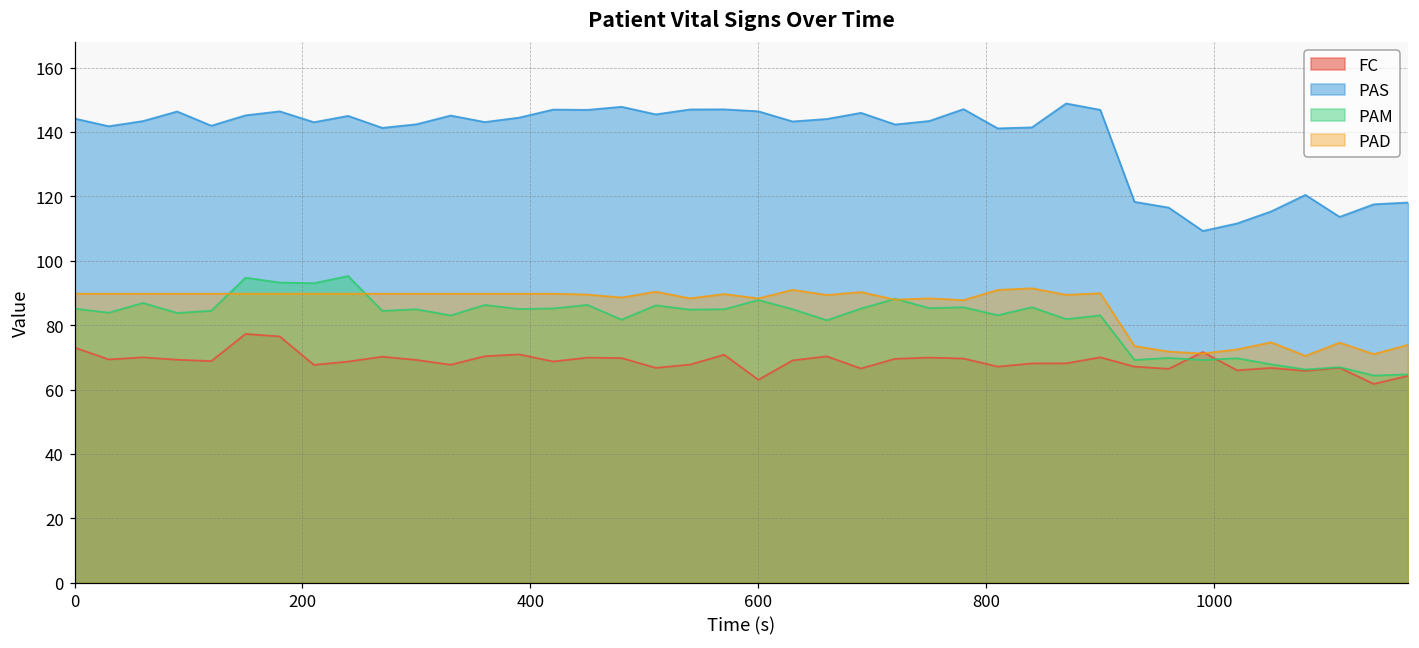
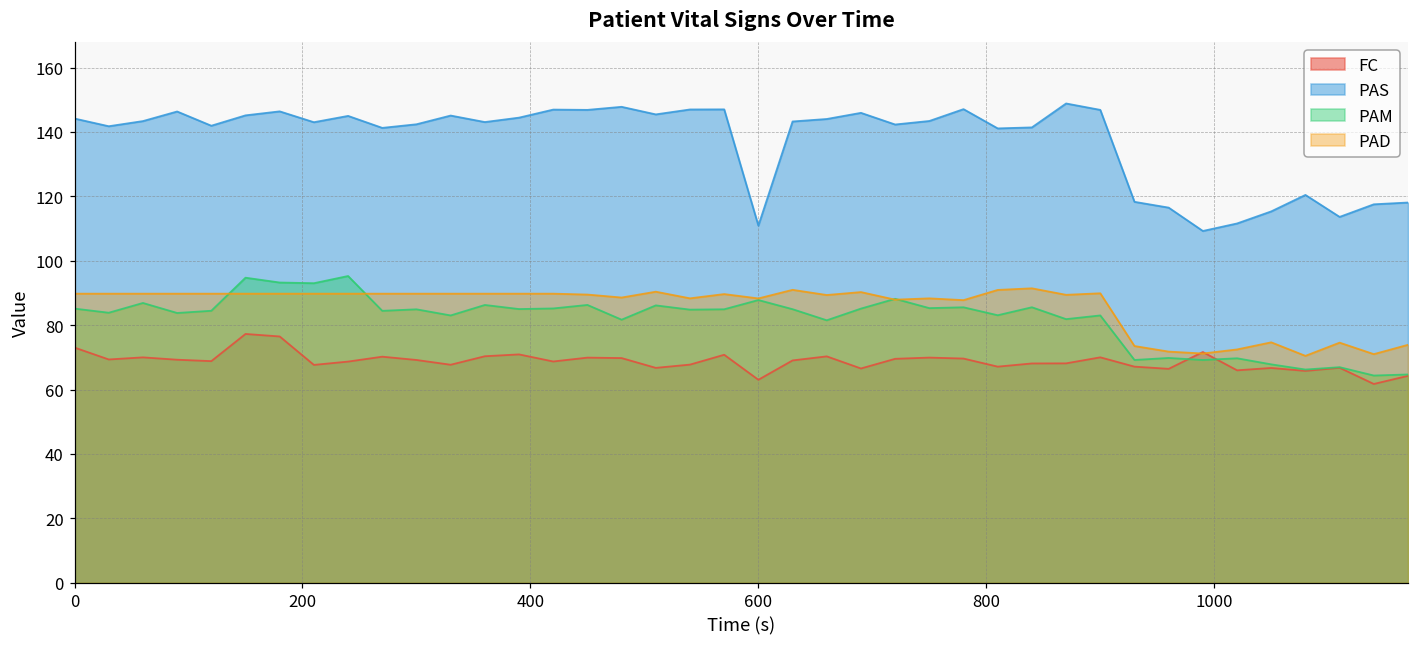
  {
    "FC": {
      "0": 73,
      "600": 63
    },
    "PAS": {
      "0": 144,
-     "600": 146
+     "600": 111
    },
    "PAM": {
      "0": 85
    },
    "PAD": {
      "0": 90
    }
  }
